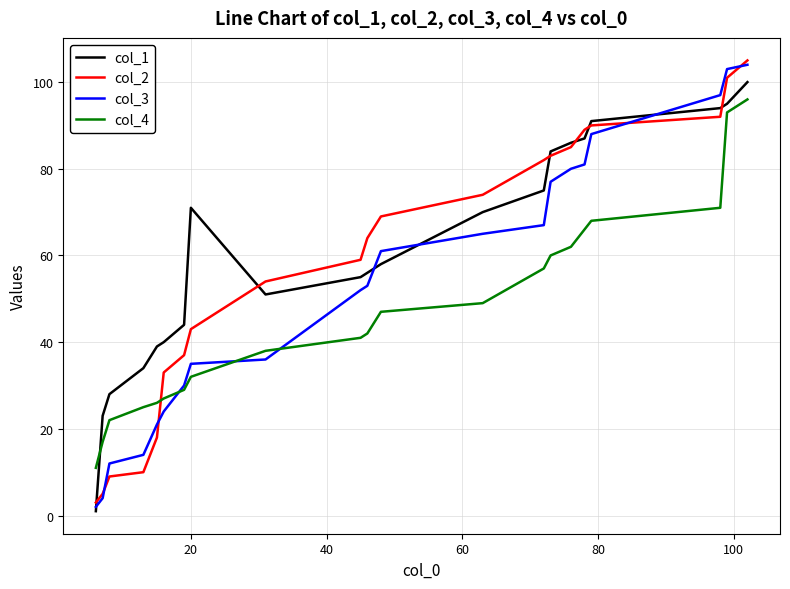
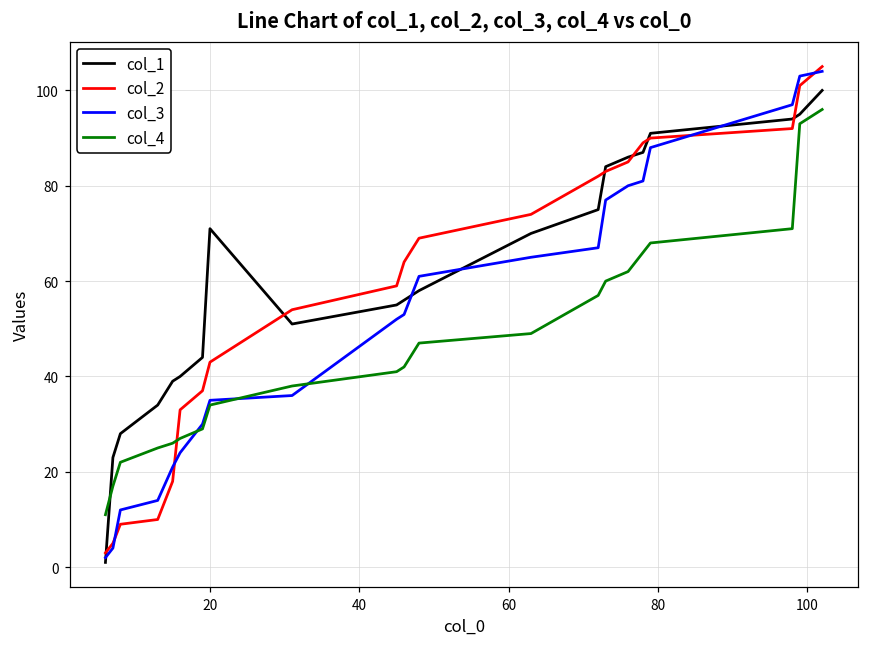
  {
    "col_1": {
      "20": 71
    },
    "col_2": {
      "20": 43
    },
    "col_3": {
      "20": 35
    },
    "col_4": {
-     "20": 32
+     "20": 34
    }
  }
